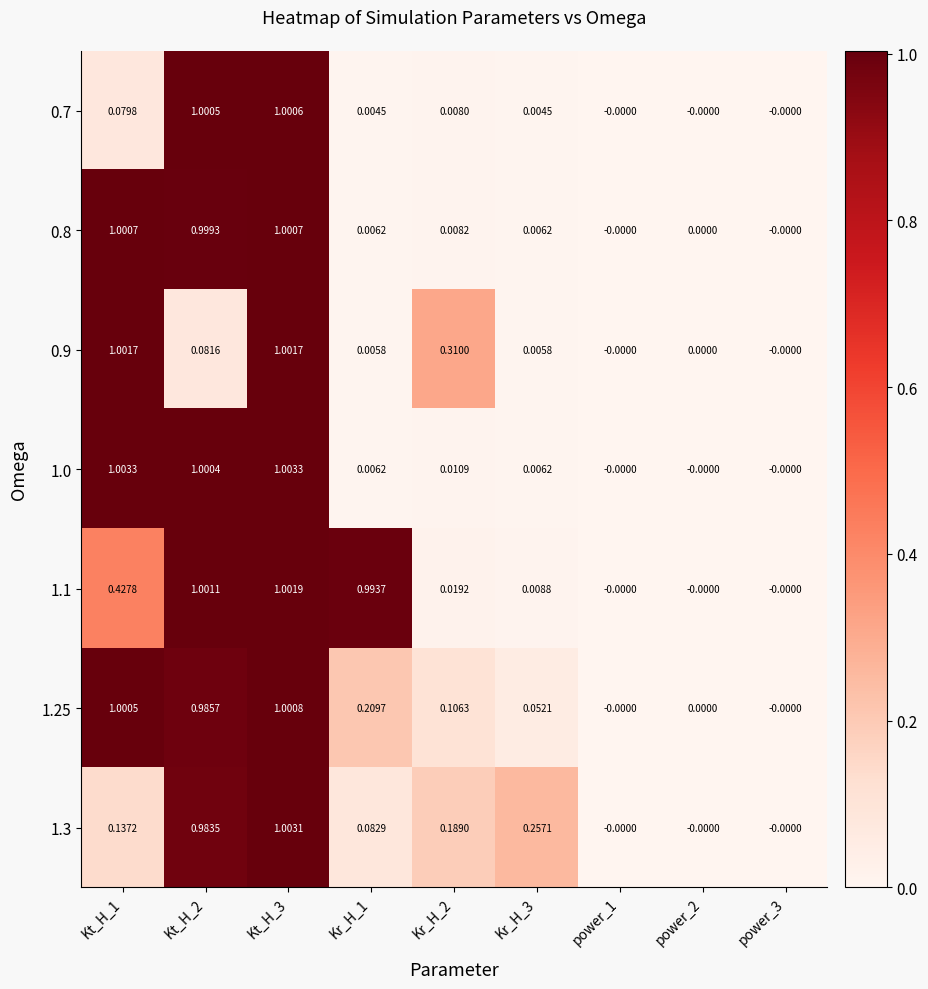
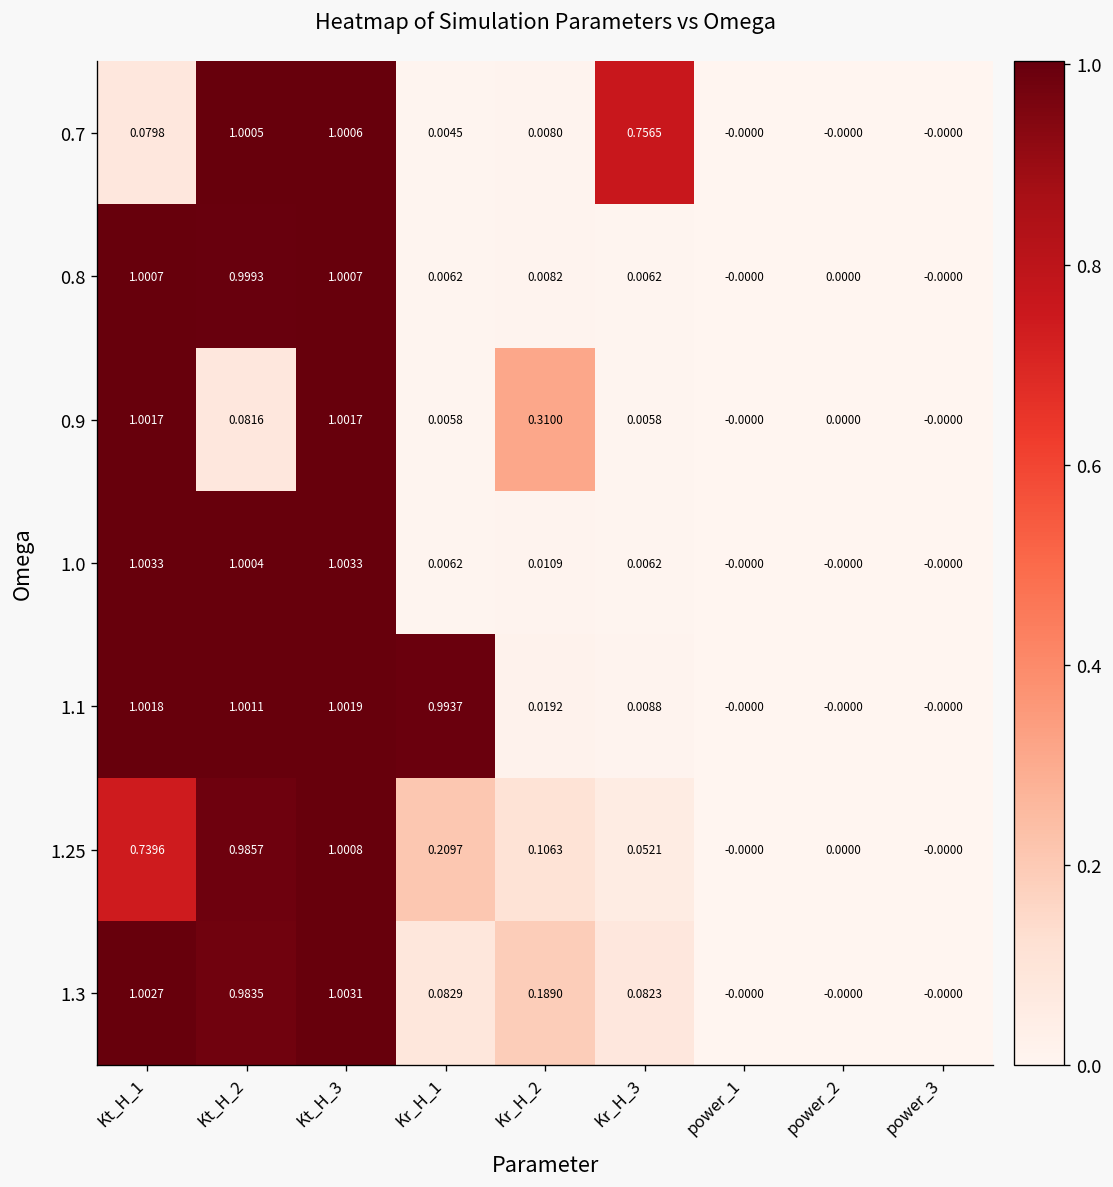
  {
    "0.7": {
      "Kt_H_1": 0.0798,
      "Kt_H_2": 1.0005,
      "Kt_H_3": 1.0006,
      "Kr_H_1": 0.0045,
      "Kr_H_2": 0.0080,
-     "Kr_H_3": 0.0045,
+     "Kr_H_3": 0.7565,
      "power_1": -0.0000,
      "power_2": -0.0000,
      "power_3": -0.0000
    },
    "0.8": {
      "Kt_H_1": 1.0007,
      "Kt_H_2": 0.9993,
      "Kt_H_3": 1.0007,
      "Kr_H_1": 0.0062,
      "Kr_H_2": 0.0082,
      "Kr_H_3": 0.0062,
      "power_1": -0.0000,
      "power_2": 0.0000,
      "power_3": -0.0000
    },
    "0.9": {
      "Kt_H_1": 1.0017,
      "Kt_H_2": 0.0816,
      "Kt_H_3": 1.0017,
      "Kr_H_1": 0.0058,
      "Kr_H_2": 0.3100,
      "Kr_H_3": 0.0058,
      "power_1": -0.0000,
      "power_2": 0.0000,
      "power_3": -0.0000
    },
    "1.0": {
      "Kt_H_1": 1.0033,
      "Kt_H_2": 1.0004,
      "Kt_H_3": 1.0033,
      "Kr_H_1": 0.0062,
      "Kr_H_2": 0.0109,
      "Kr_H_3": 0.0062,
      "power_1": -0.0000,
      "power_2": -0.0000,
      "power_3": -0.0000
    },
    "1.1": {
-     "Kt_H_1": 0.4278,
+     "Kt_H_1": 1.0018,
      "Kt_H_2": 1.0011,
      "Kt_H_3": 1.0019,
      "Kr_H_1": 0.9937,
      "Kr_H_2": 0.0192,
      "Kr_H_3": 0.0088,
      "power_1": -0.0000,
      "power_2": -0.0000,
      "power_3": -0.0000
    },
    "1.25": {
-     "Kt_H_1": 1.0005,
+     "Kt_H_1": 0.7396,
      "Kt_H_2": 0.9857,
      "Kt_H_3": 1.0008,
      "Kr_H_1": 0.2097,
      "Kr_H_2": 0.1063,
      "Kr_H_3": 0.0521,
      "power_1": -0.0000,
      "power_2": 0.0000,
      "power_3": -0.0000
    },
    "1.3": {
-     "Kt_H_1": 0.1372,
+     "Kt_H_1": 1.0027,
      "Kt_H_2": 0.9835,
      "Kt_H_3": 1.0031,
      "Kr_H_1": 0.0829,
      "Kr_H_2": 0.1890,
-     "Kr_H_3": 0.2571,
+     "Kr_H_3": 0.0823,
      "power_1": -0.0000,
      "power_2": -0.0000,
      "power_3": -0.0000
    }
  }
